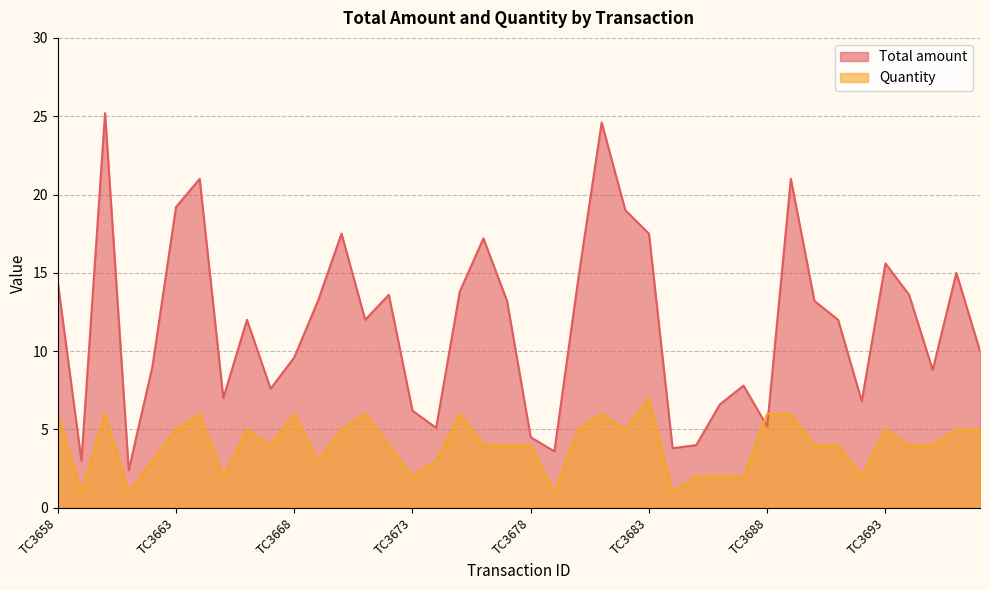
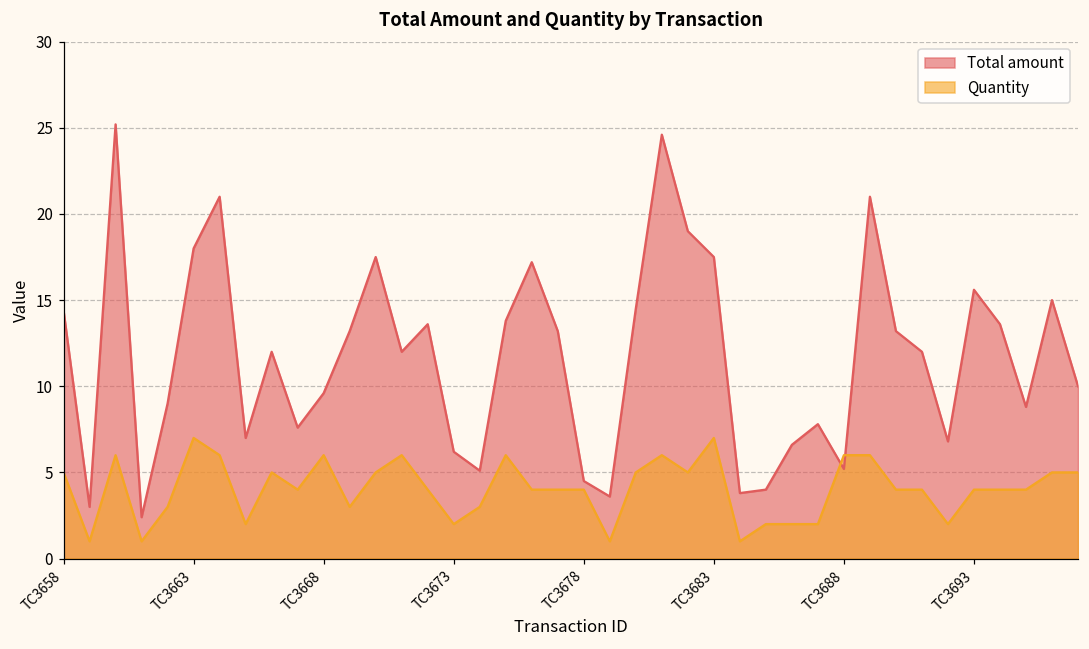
  {
    "Total amount": {
      "TC3658": 14.4,
-     "TC3663": 19.2,
+     "TC3663": 18.0,
      "TC3668": 9.6,
      "TC3673": 6.2,
      "TC3678": 4.5,
      "TC3683": 17.5,
      "TC3688": 5.2,
      "TC3693": 15.6
    },
    "Quantity": {
-     "TC3658": 6,
-     "TC3663": 5,
+     "TC3658": 5,
+     "TC3663": 7,
      "TC3668": 6,
      "TC3673": 2,
      "TC3678": 4,
      "TC3683": 7,
      "TC3688": 6,
-     "TC3693": 5
+     "TC3693": 4
    }
  }
